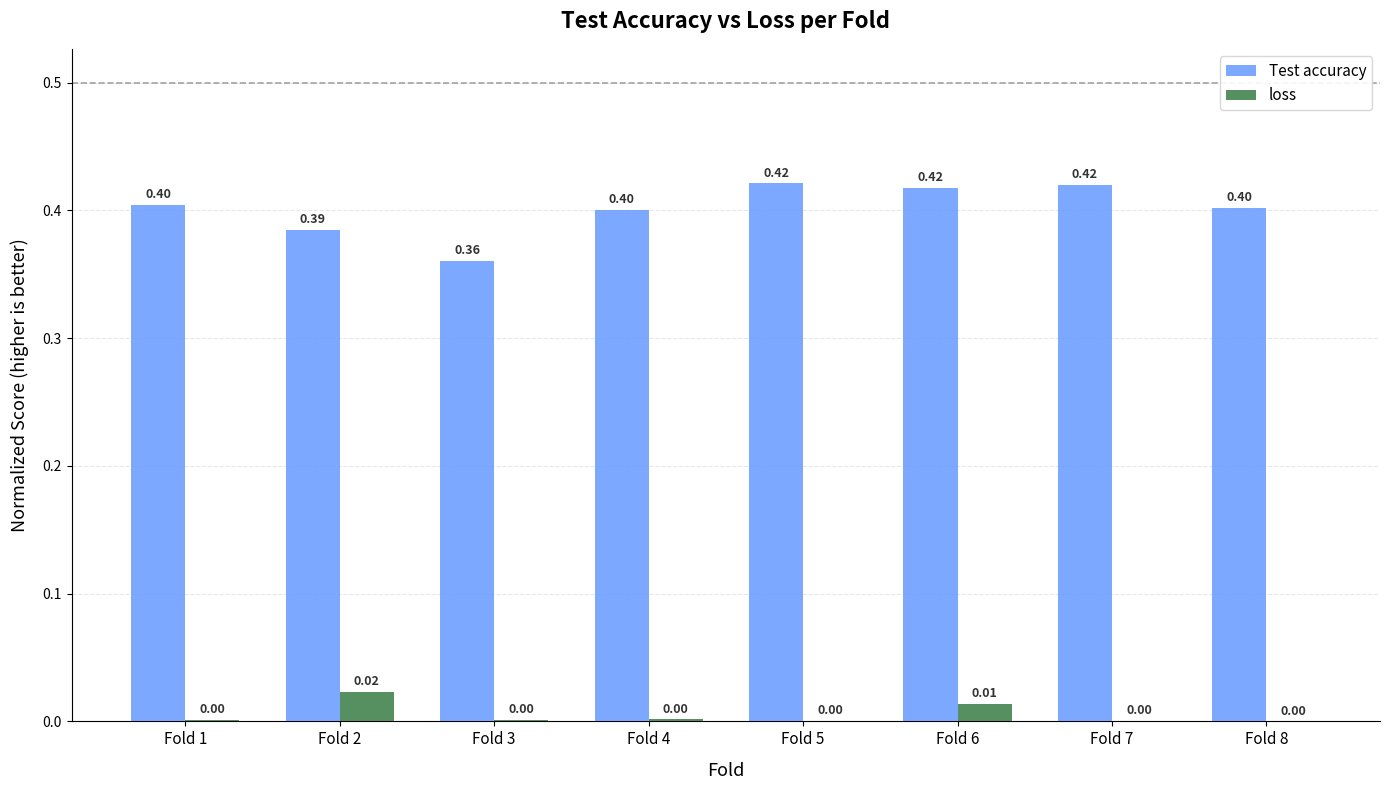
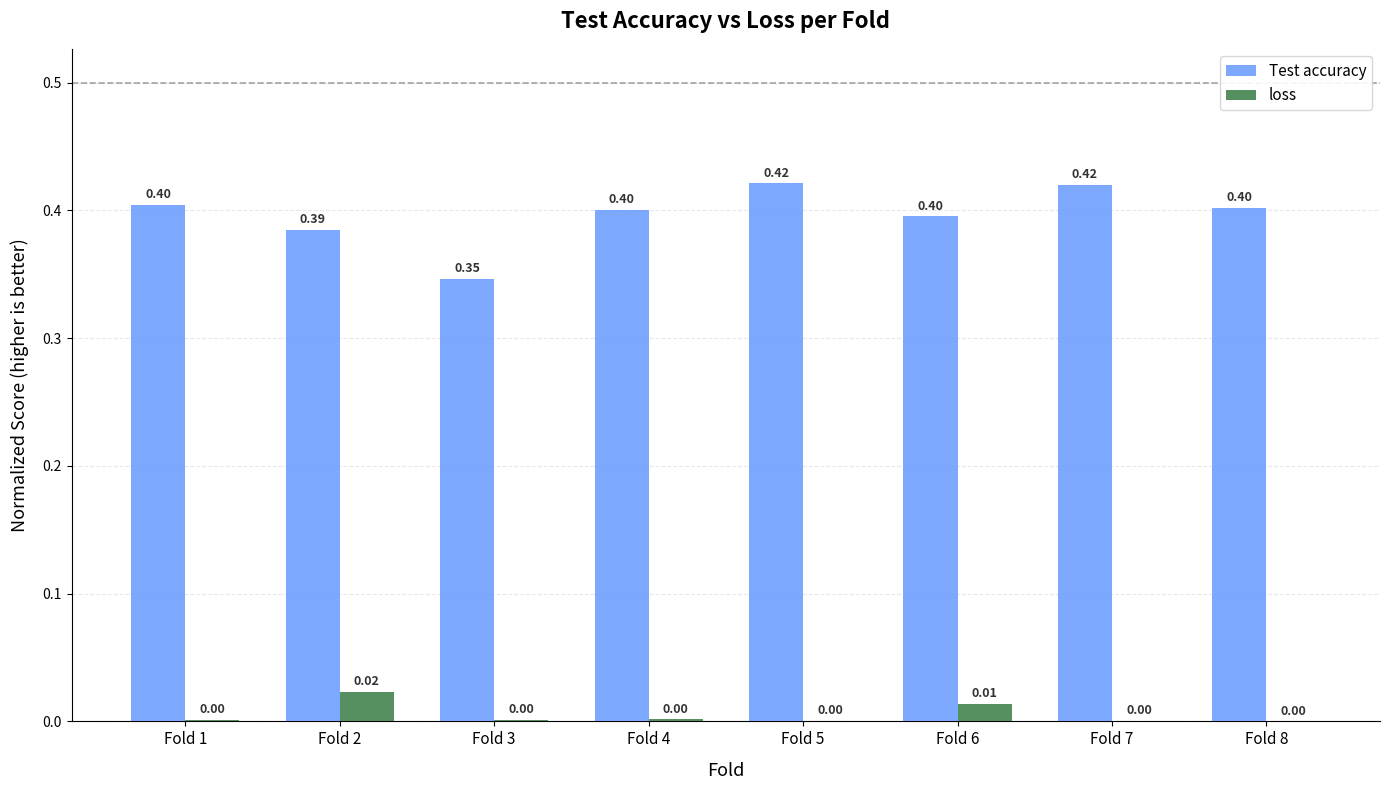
  {
    "Test accuracy": {
      "Fold 1": 0.40,
      "Fold 2": 0.39,
-     "Fold 3": 0.36,
+     "Fold 3": 0.35,
      "Fold 4": 0.40,
      "Fold 5": 0.42,
-     "Fold 6": 0.42,
+     "Fold 6": 0.40,
      "Fold 7": 0.42,
      "Fold 8": 0.40
    },
    "loss": {
      "Fold 1": 0.00,
      "Fold 2": 0.02,
      "Fold 3": 0.00,
      "Fold 4": 0.00,
      "Fold 5": 0.00,
      "Fold 6": 0.01,
      "Fold 7": 0.00,
      "Fold 8": 0.00
    }
  }
